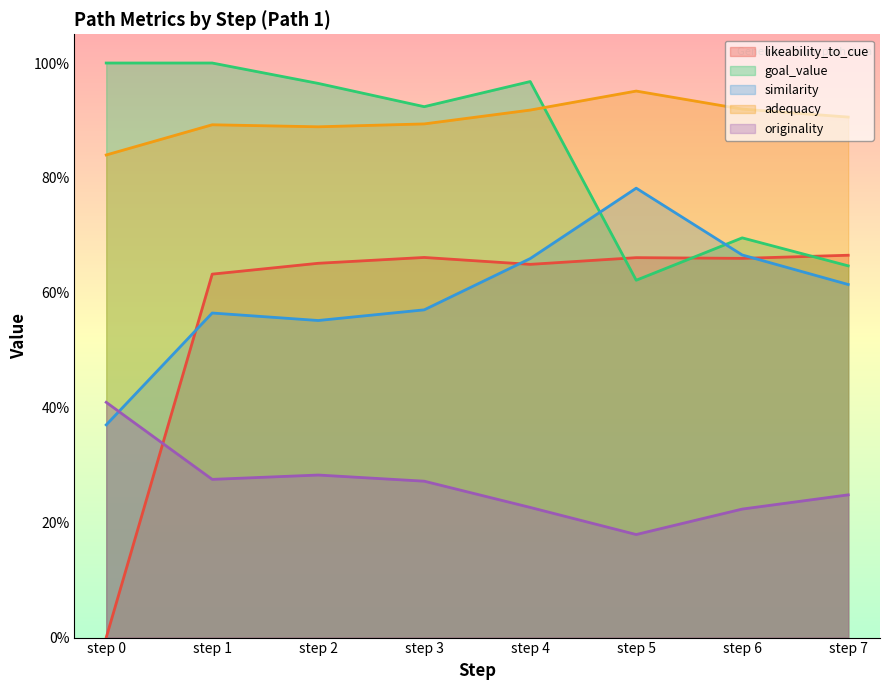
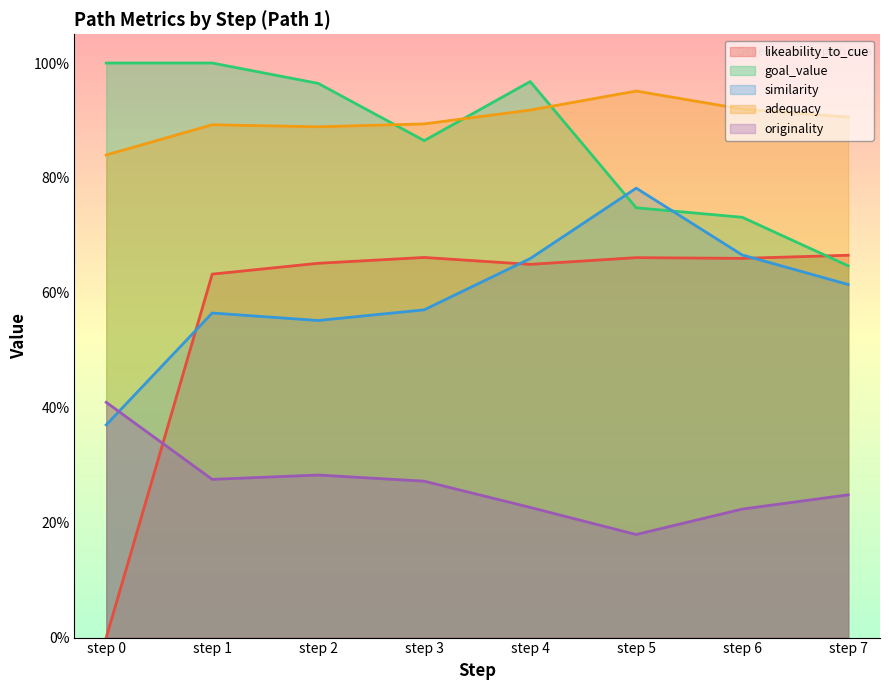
  {
    "goal_value": {
      "step 0": "100%",
      "step 1": "100%",
      "step 2": "96%",
-     "step 3": "92%",
+     "step 3": "86%",
      "step 4": "97%",
-     "step 5": "62%",
-     "step 6": "70%",
+     "step 5": "75%",
+     "step 6": "73%",
      "step 7": "65%"
    }
  }
